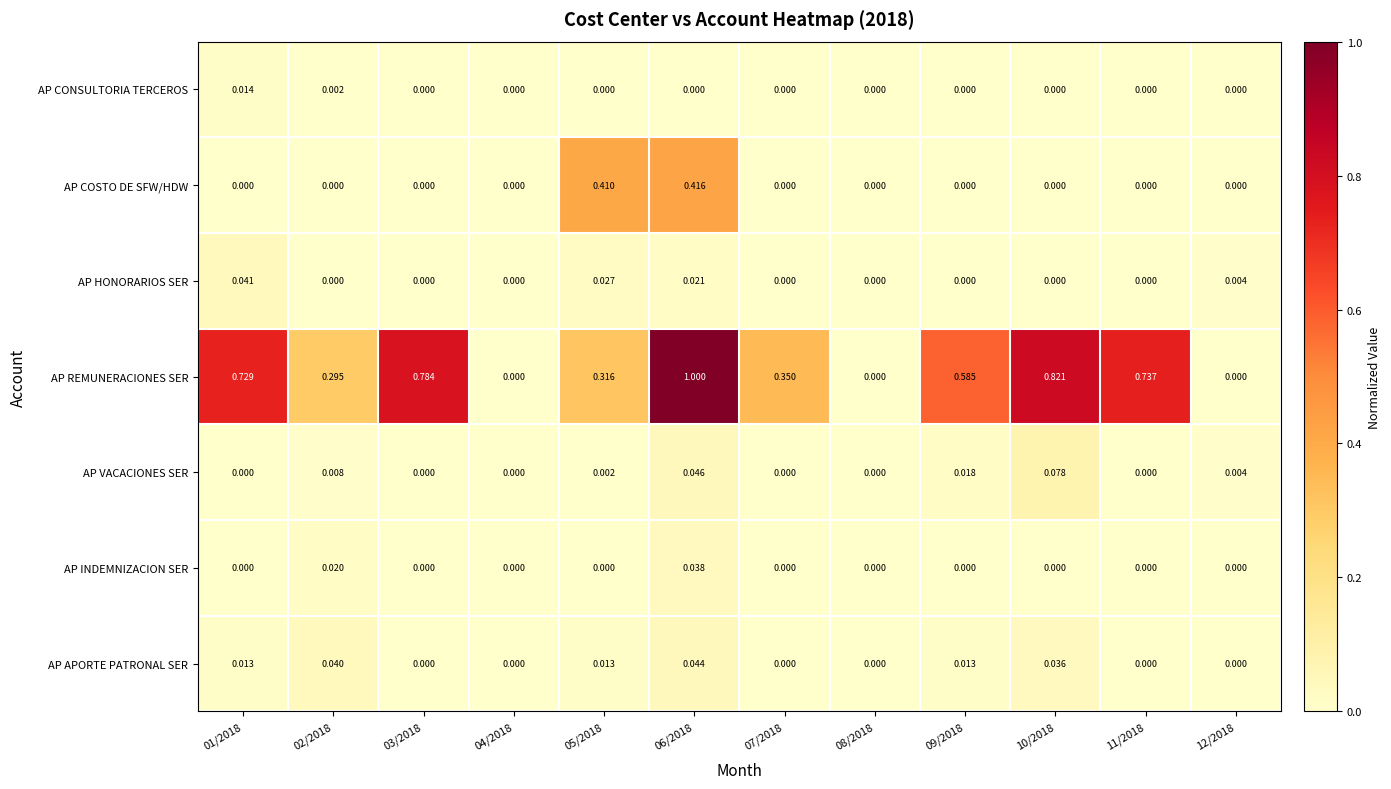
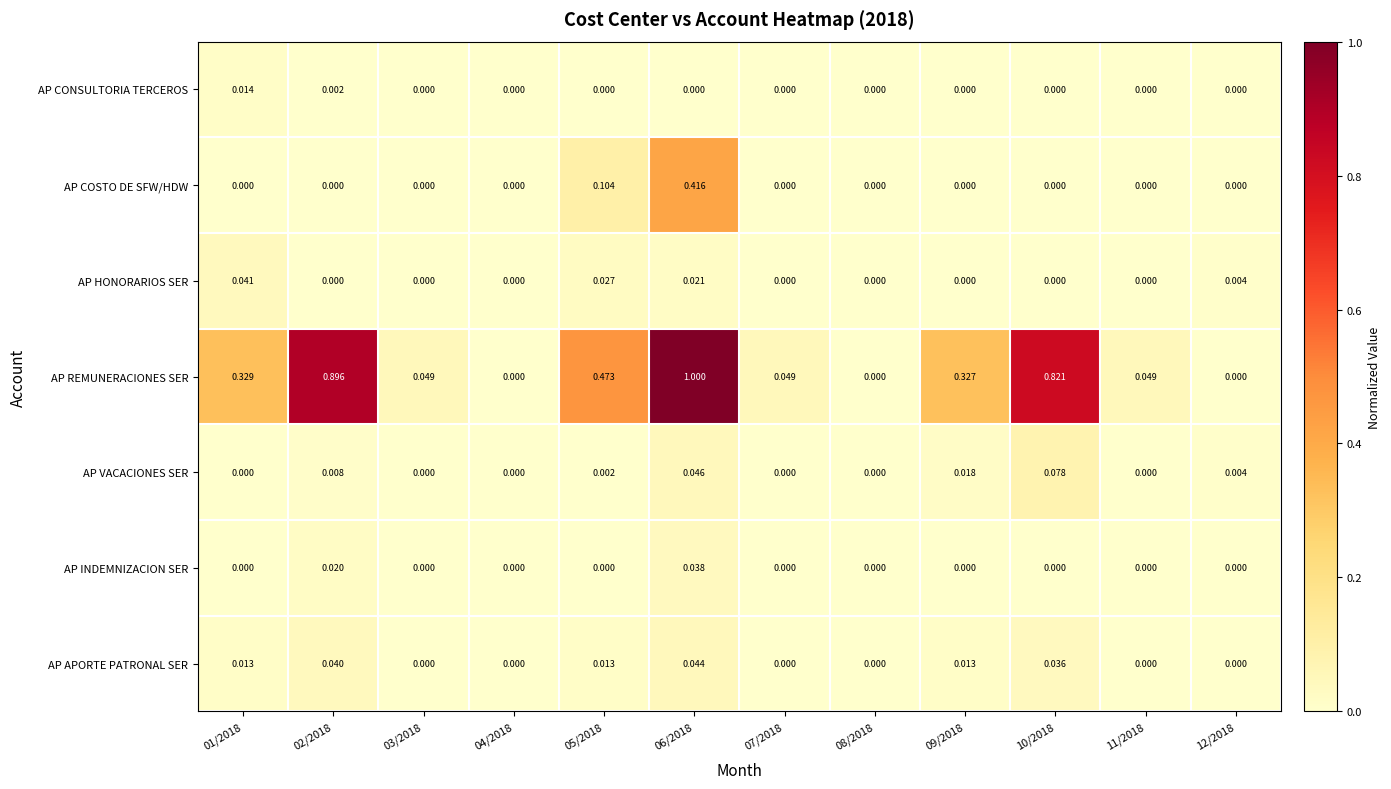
  {
    "AP CONSULTORIA TERCEROS": {
      "01/2018": 0.014,
      "02/2018": 0.002,
      "03/2018": 0.000,
      "04/2018": 0.000,
      "05/2018": 0.000,
      "06/2018": 0.000,
      "07/2018": 0.000,
      "08/2018": 0.000,
      "09/2018": 0.000,
      "10/2018": 0.000,
      "11/2018": 0.000,
      "12/2018": 0.000
    },
    "AP COSTO DE SFW/HDW": {
      "01/2018": 0.000,
      "02/2018": 0.000,
      "03/2018": 0.000,
      "04/2018": 0.000,
-     "05/2018": 0.410,
+     "05/2018": 0.104,
      "06/2018": 0.416,
      "07/2018": 0.000,
      "08/2018": 0.000,
      "09/2018": 0.000,
      "10/2018": 0.000,
      "11/2018": 0.000,
      "12/2018": 0.000
    },
    "AP HONORARIOS SER": {
      "01/2018": 0.041,
      "02/2018": 0.000,
      "03/2018": 0.000,
      "04/2018": 0.000,
      "05/2018": 0.027,
      "06/2018": 0.021,
      "07/2018": 0.000,
      "08/2018": 0.000,
      "09/2018": 0.000,
      "10/2018": 0.000,
      "11/2018": 0.000,
      "12/2018": 0.004
    },
    "AP REMUNERACIONES SER": {
-     "01/2018": 0.729,
-     "02/2018": 0.295,
-     "03/2018": 0.784,
+     "01/2018": 0.329,
+     "02/2018": 0.896,
+     "03/2018": 0.049,
      "04/2018": 0.000,
-     "05/2018": 0.316,
+     "05/2018": 0.473,
      "06/2018": 1.000,
-     "07/2018": 0.350,
+     "07/2018": 0.049,
      "08/2018": 0.000,
-     "09/2018": 0.585,
+     "09/2018": 0.327,
      "10/2018": 0.821,
-     "11/2018": 0.737,
+     "11/2018": 0.049,
      "12/2018": 0.000
    },
    "AP VACACIONES SER": {
      "01/2018": 0.000,
      "02/2018": 0.008,
      "03/2018": 0.000,
      "04/2018": 0.000,
      "05/2018": 0.002,
      "06/2018": 0.046,
      "07/2018": 0.000,
      "08/2018": 0.000,
      "09/2018": 0.018,
      "10/2018": 0.078,
      "11/2018": 0.000,
      "12/2018": 0.004
    },
    "AP INDEMNIZACION SER": {
      "01/2018": 0.000,
      "02/2018": 0.020,
      "03/2018": 0.000,
      "04/2018": 0.000,
      "05/2018": 0.000,
      "06/2018": 0.038,
      "07/2018": 0.000,
      "08/2018": 0.000,
      "09/2018": 0.000,
      "10/2018": 0.000,
      "11/2018": 0.000,
      "12/2018": 0.000
    },
    "AP APORTE PATRONAL SER": {
      "01/2018": 0.013,
      "02/2018": 0.040,
      "03/2018": 0.000,
      "04/2018": 0.000,
      "05/2018": 0.013,
      "06/2018": 0.044,
      "07/2018": 0.000,
      "08/2018": 0.000,
      "09/2018": 0.013,
      "10/2018": 0.036,
      "11/2018": 0.000,
      "12/2018": 0.000
    }
  }
